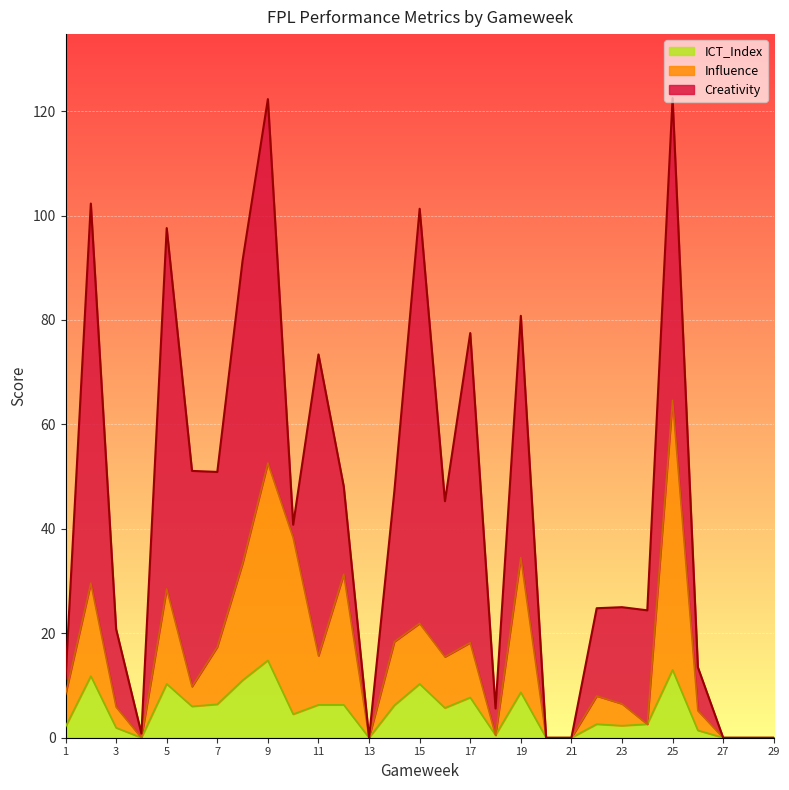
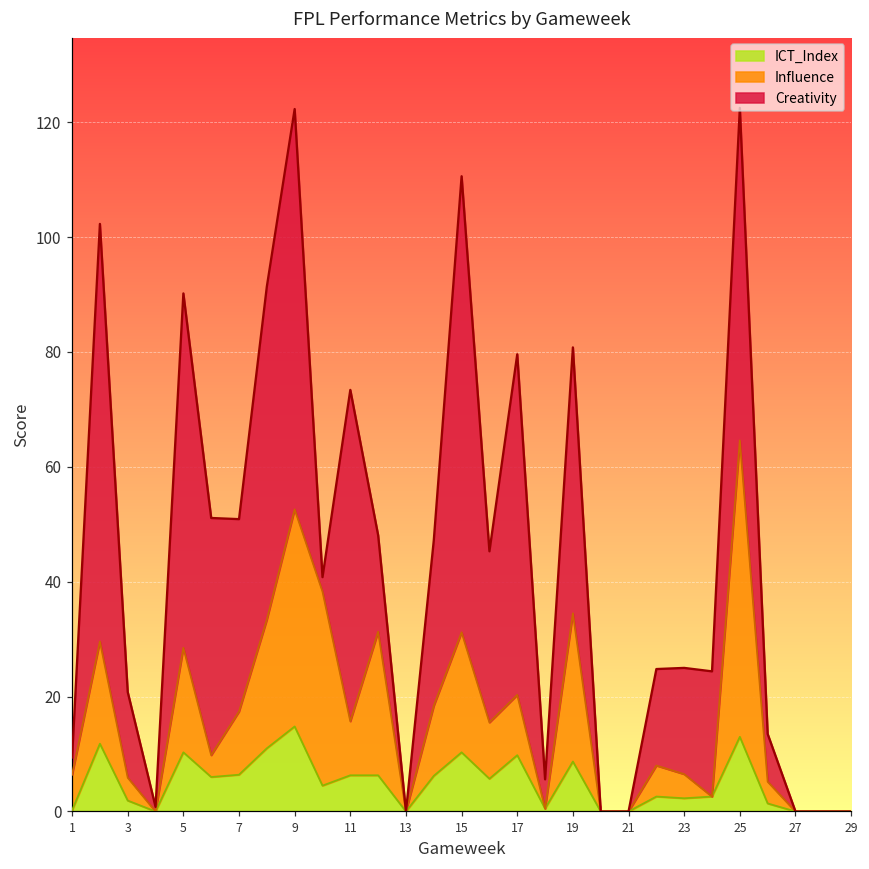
  {
    "ICT_Index": {
-     "1": 2,
+     "1": 0,
      "3": 2,
      "5": 10,
      "7": 6,
      "9": 15,
      "11": 6,
      "15": 10,
-     "17": 8,
+     "17": 10,
      "19": 9,
      "23": 2,
      "25": 13
    },
    "Influence": {
      "1": 6,
      "3": 4,
      "5": 18,
      "7": 11,
      "9": 38,
      "11": 9,
-     "15": 12,
+     "15": 21,
      "17": 11,
      "19": 26,
      "23": 4,
      "25": 52
    },
    "Creativity": {
      "1": 3,
      "3": 15,
-     "5": 69,
+     "5": 62,
      "7": 34,
      "9": 70,
      "11": 58,
      "15": 79,
      "17": 59,
      "19": 46,
      "23": 19
    }
  }
